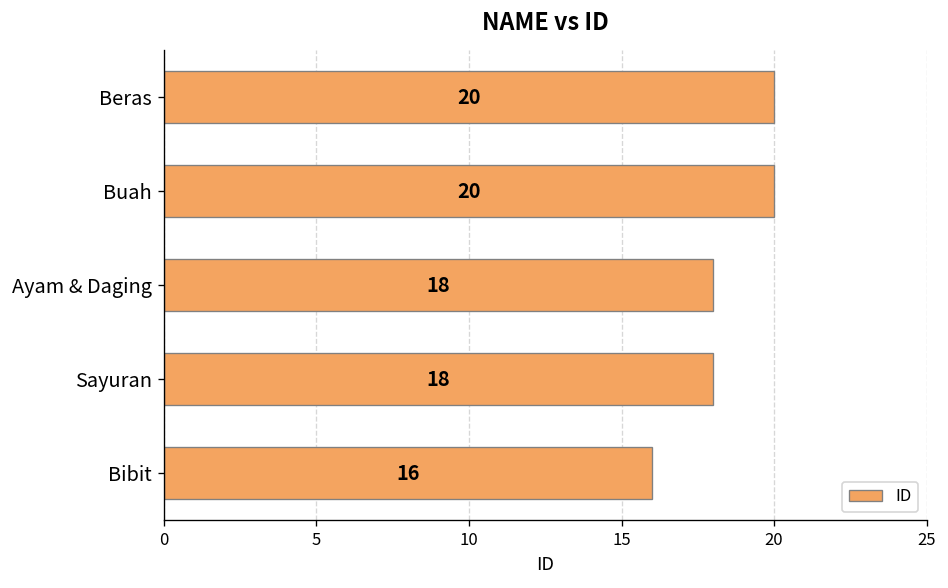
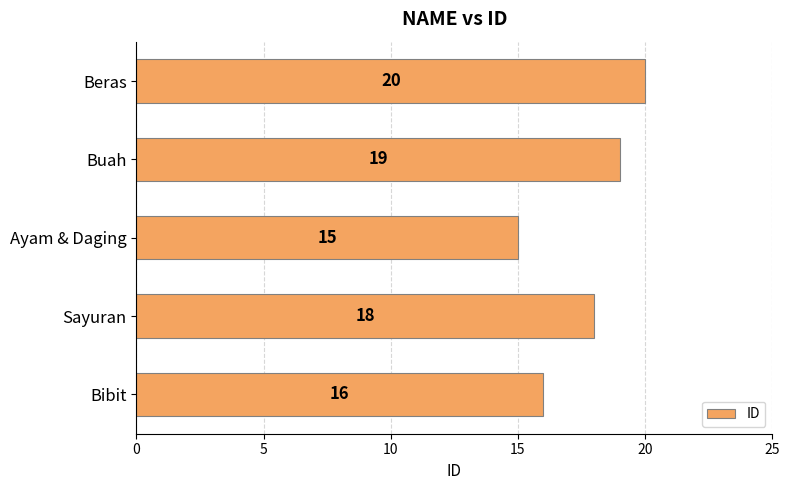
  {
    "Beras": 20,
-   "Buah": 20,
-   "Ayam & Daging": 18,
+   "Buah": 19,
+   "Ayam & Daging": 15,
    "Sayuran": 18,
    "Bibit": 16
  }
